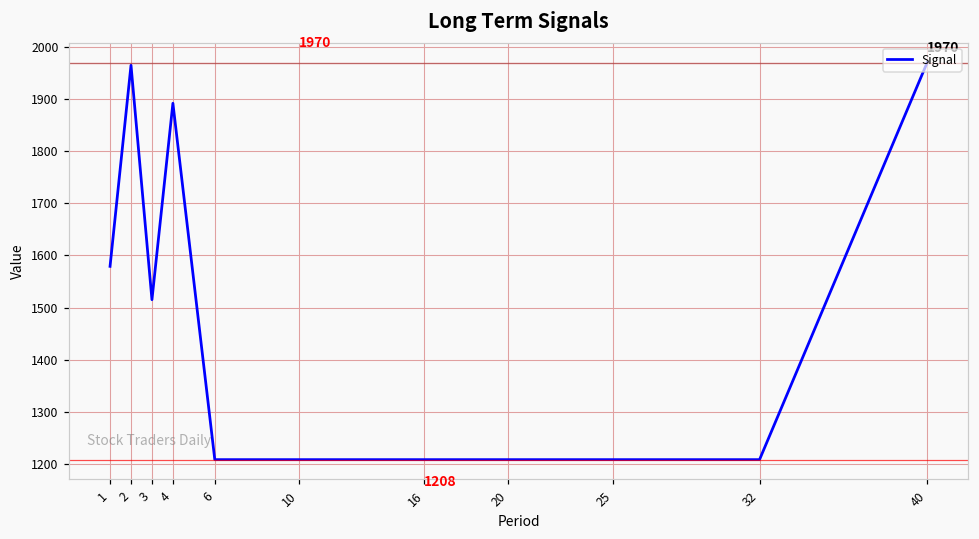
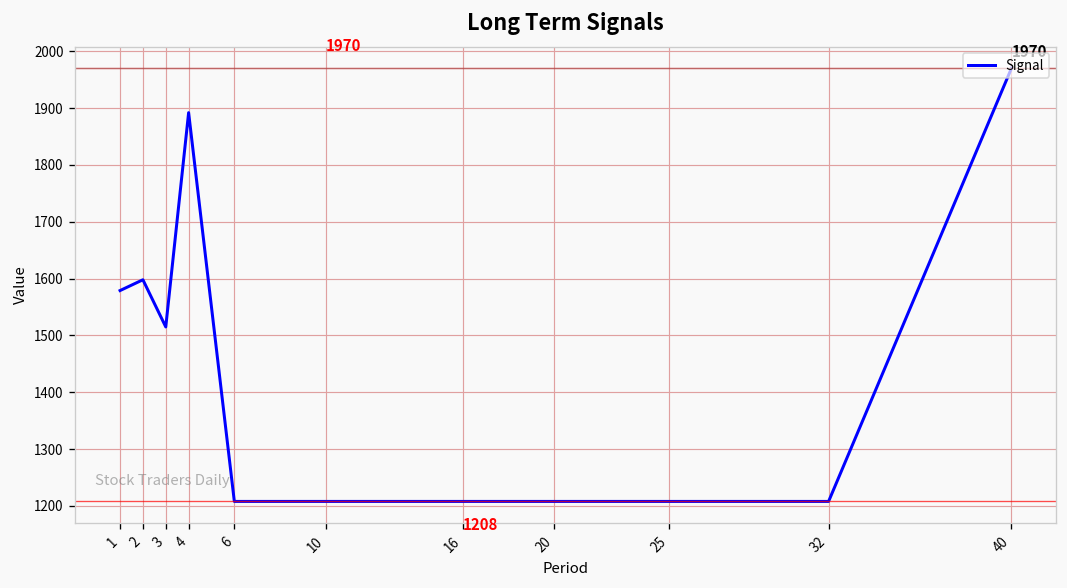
  {
    "1": 1580,
-   "2": 1970,
+   "2": 1600,
    "3": 1520,
    "4": 1890,
    "6": 1210,
    "10": 1210,
    "20": 1210,
    "25": 1210,
    "32": 1210
  }
